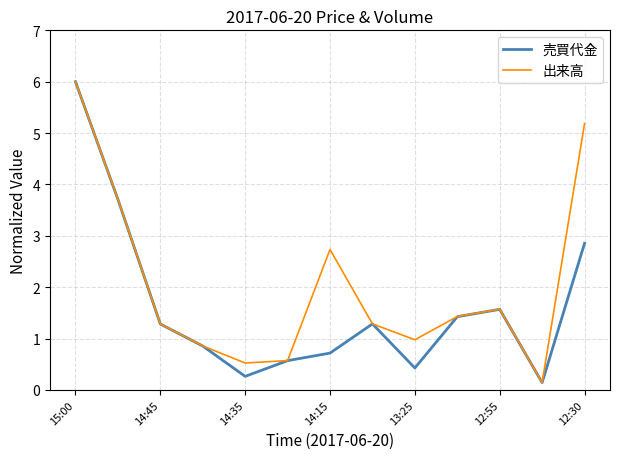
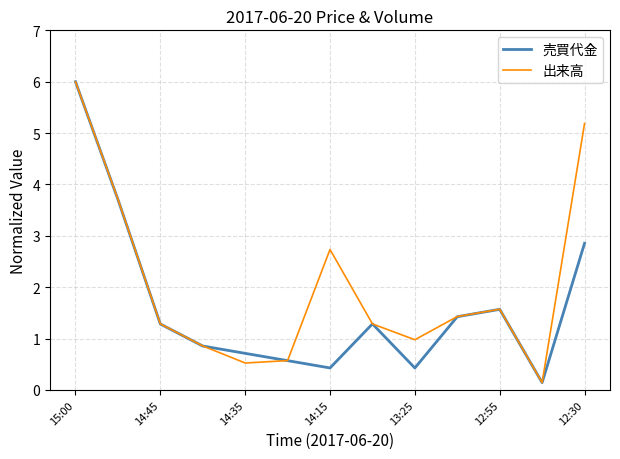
  {
    "売買代金": {
-     "14:35": 0.3,
-     "14:15": 0.7,
+     "14:35": 0.7,
+     "14:15": 0.4,
      "13:25": 0.4,
      "12:30": 2.9
    },
    "出来高": {
      "14:35": 0.5,
      "14:15": 2.7,
      "13:25": 1.0,
      "12:30": 5.2
    }
  }
